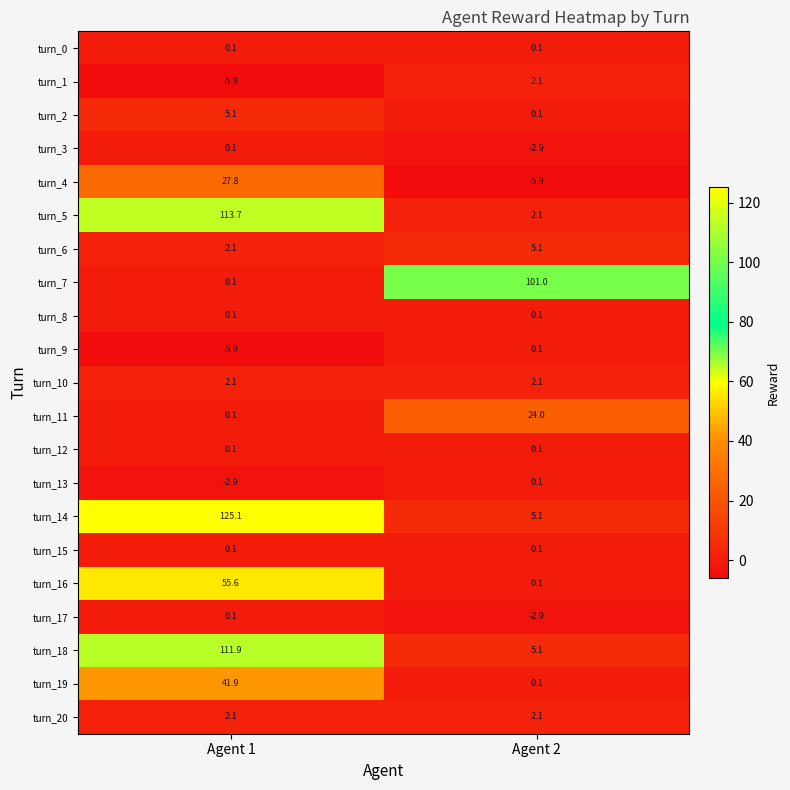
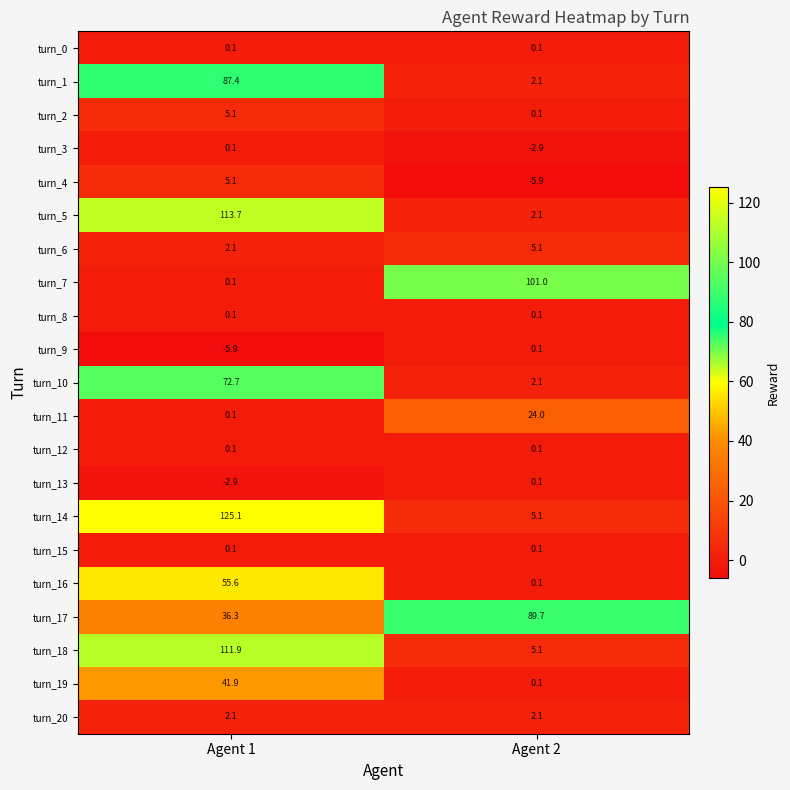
  {
    "turn_0": {
      "Agent 1": 0.1,
      "Agent 2": 0.1
    },
    "turn_1": {
-     "Agent 1": -5.9,
+     "Agent 1": 87.4,
      "Agent 2": 2.1
    },
    "turn_2": {
      "Agent 1": 5.1,
      "Agent 2": 0.1
    },
    "turn_3": {
      "Agent 1": 0.1,
      "Agent 2": -2.9
    },
    "turn_4": {
-     "Agent 1": 27.8,
+     "Agent 1": 5.1,
      "Agent 2": -5.9
    },
    "turn_5": {
      "Agent 1": 113.7,
      "Agent 2": 2.1
    },
    "turn_6": {
      "Agent 1": 2.1,
      "Agent 2": 5.1
    },
    "turn_7": {
      "Agent 1": 0.1,
      "Agent 2": 101.0
    },
    "turn_8": {
      "Agent 1": 0.1,
      "Agent 2": 0.1
    },
    "turn_9": {
      "Agent 1": -5.9,
      "Agent 2": 0.1
    },
    "turn_10": {
-     "Agent 1": 2.1,
+     "Agent 1": 72.7,
      "Agent 2": 2.1
    },
    "turn_11": {
      "Agent 1": 0.1,
      "Agent 2": 24.0
    },
    "turn_12": {
      "Agent 1": 0.1,
      "Agent 2": 0.1
    },
    "turn_13": {
      "Agent 1": -2.9,
      "Agent 2": 0.1
    },
    "turn_14": {
      "Agent 1": 125.1,
      "Agent 2": 5.1
    },
    "turn_15": {
      "Agent 1": 0.1,
      "Agent 2": 0.1
    },
    "turn_16": {
      "Agent 1": 55.6,
      "Agent 2": 0.1
    },
    "turn_17": {
-     "Agent 1": 0.1,
-     "Agent 2": -2.9
+     "Agent 1": 36.3,
+     "Agent 2": 89.7
    },
    "turn_18": {
      "Agent 1": 111.9,
      "Agent 2": 5.1
    },
    "turn_19": {
      "Agent 1": 41.9,
      "Agent 2": 0.1
    },
    "turn_20": {
      "Agent 1": 2.1,
      "Agent 2": 2.1
    }
  }
